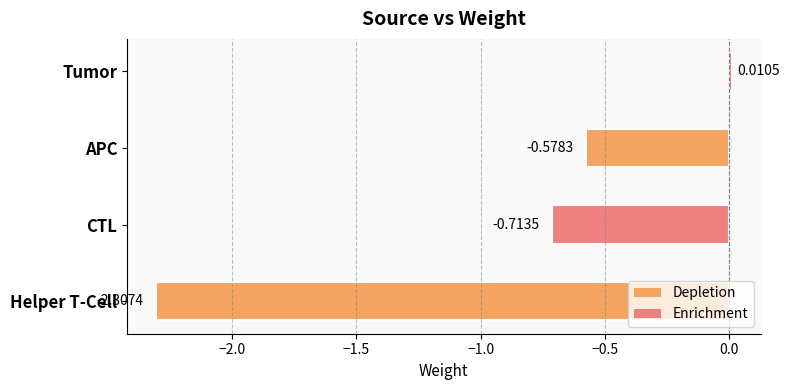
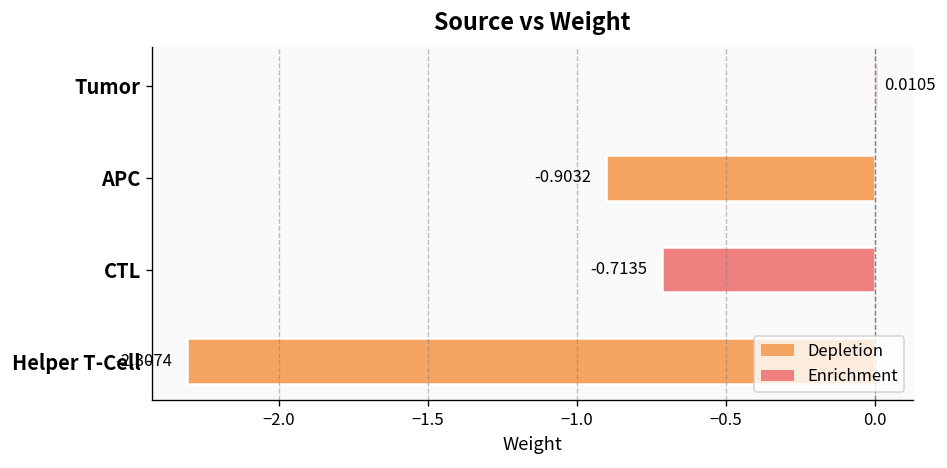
  {
    "Tumor": 0.0105,
-   "APC": -0.5783,
+   "APC": -0.9032,
    "CTL": -0.7135,
    "Helper T-Cell": -2.3074
  }
